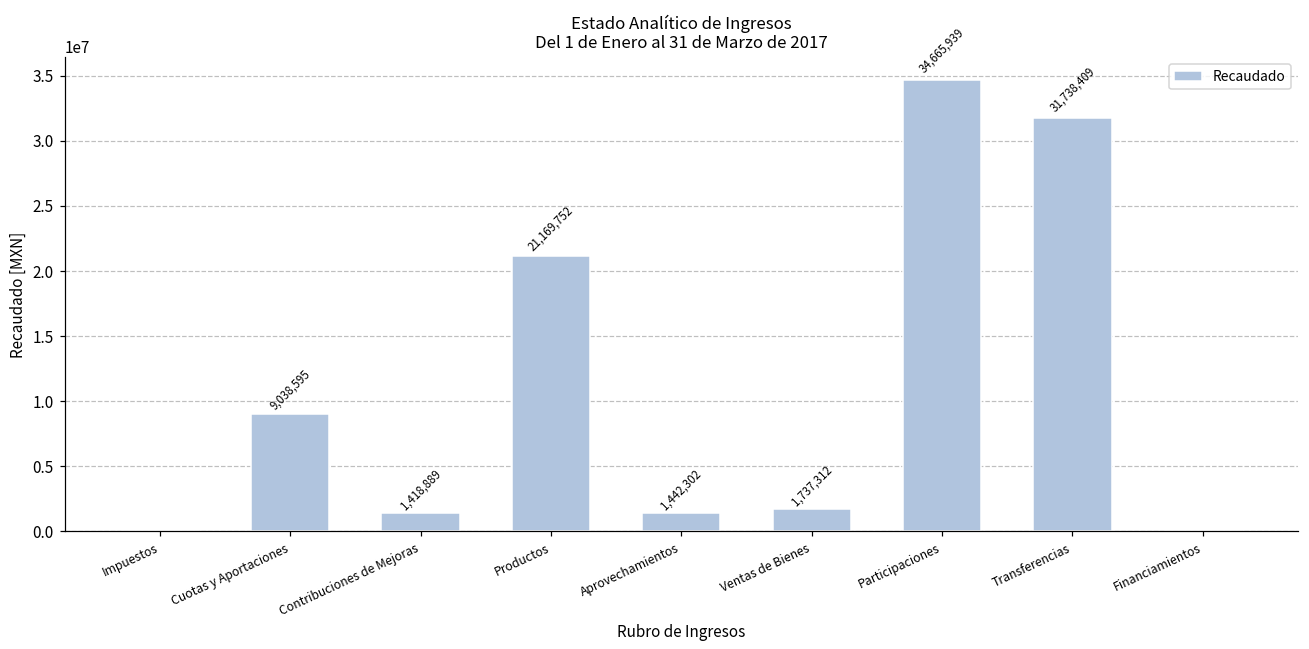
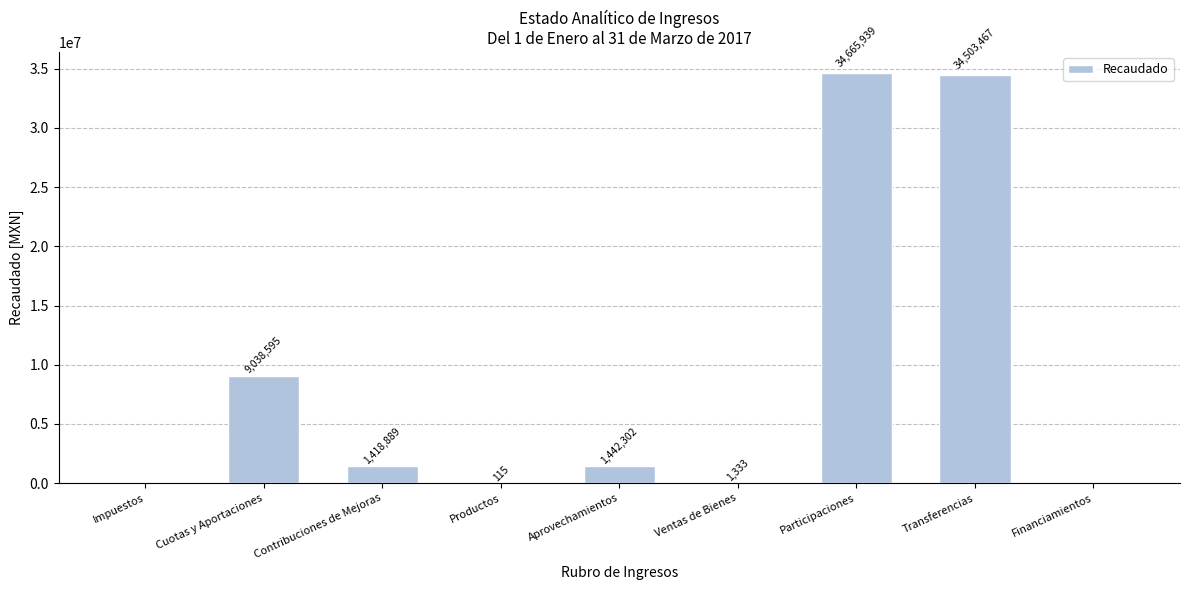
  {
    "Cuotas y Aportaciones": "9,038,595",
    "Contribuciones de Mejoras": "1,418,889",
-   "Productos": "21,169,752",
+   "Productos": "115",
    "Aprovechamientos": "1,442,302",
-   "Ventas de Bienes": "1,737,312",
+   "Ventas de Bienes": "1,333",
    "Participaciones": "34,665,939",
-   "Transferencias": "31,738,409"
+   "Transferencias": "34,503,467"
  }
